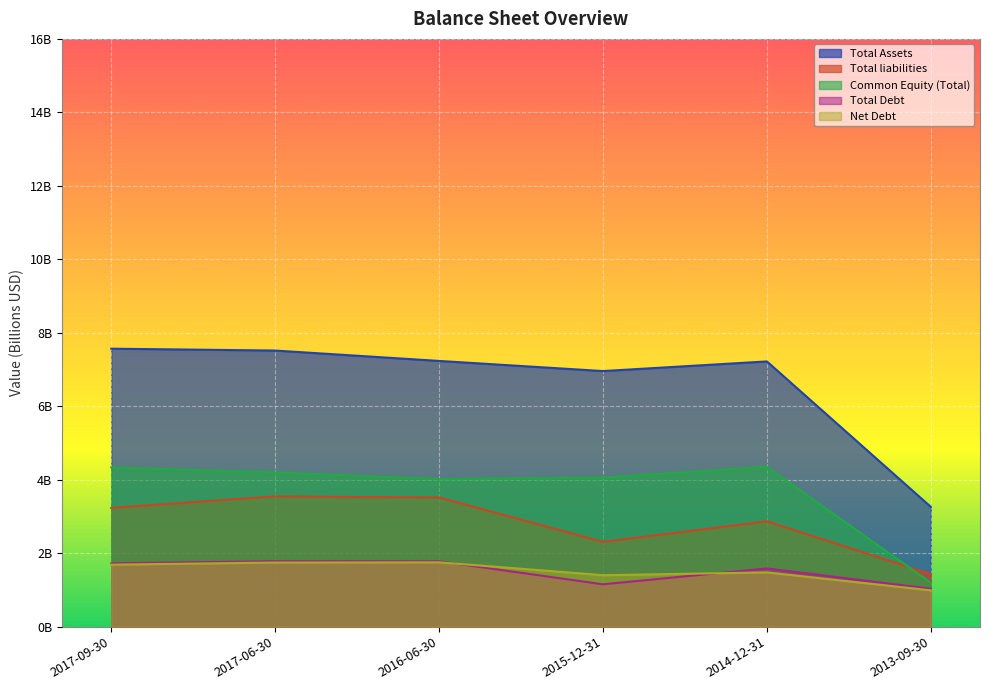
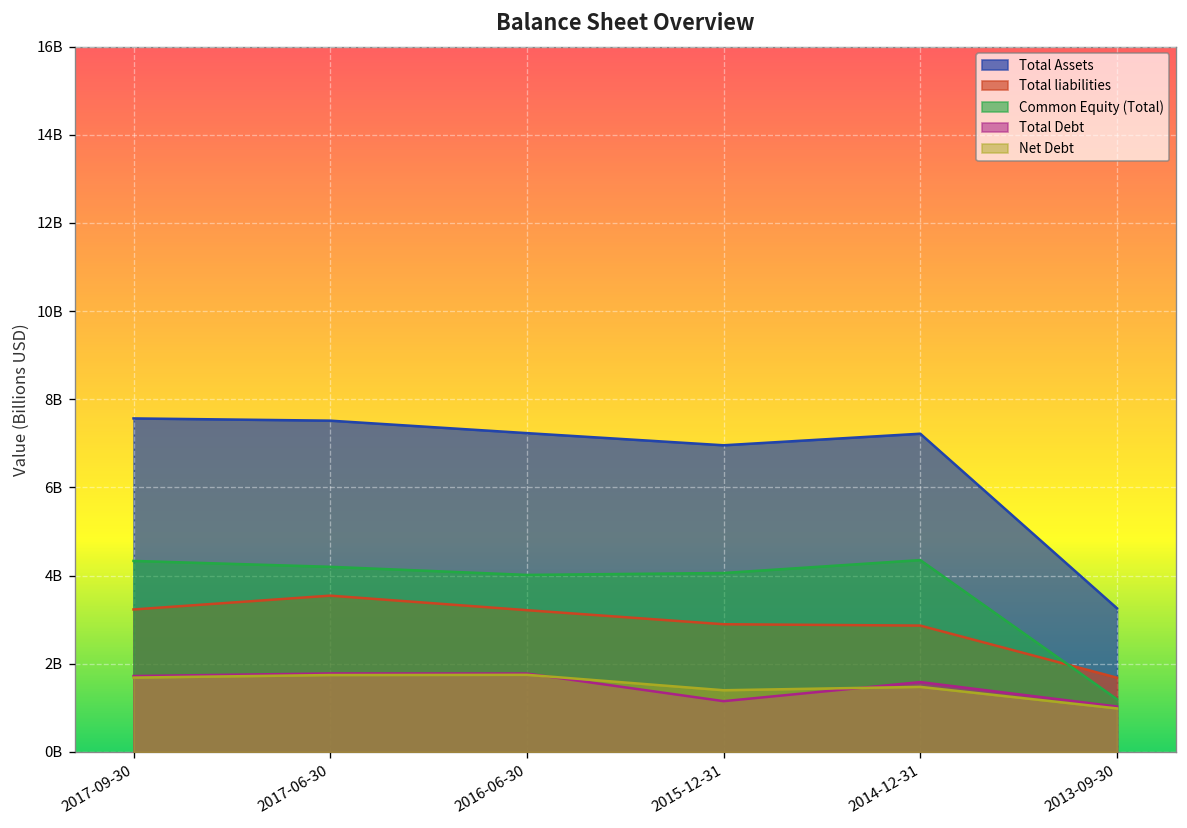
  {
    "Total Assets": {
      "2017-09-30": 7600000000,
      "2017-06-30": 7500000000,
      "2016-06-30": 7200000000,
      "2015-12-31": 7000000000,
      "2014-12-31": 7200000000,
      "2013-09-30": 3300000000
    },
    "Total liabilities": {
      "2017-09-30": 3200000000,
      "2017-06-30": 3500000000,
-     "2016-06-30": 3500000000,
-     "2015-12-31": 2300000000,
+     "2016-06-30": 3200000000,
+     "2015-12-31": 2900000000,
      "2014-12-31": 2900000000,
-     "2013-09-30": 1400000000
+     "2013-09-30": 1700000000
    },
    "Common Equity (Total)": {
      "2017-09-30": 4300000000,
      "2017-06-30": 4200000000,
      "2016-06-30": 4000000000,
      "2015-12-31": 4100000000,
      "2014-12-31": 4400000000,
      "2013-09-30": 1200000000
    },
    "Total Debt": {
      "2015-12-31": 1200000000,
      "2014-12-31": 1600000000
    },
    "Net Debt": {
      "2015-12-31": 1400000000,
      "2014-12-31": 1500000000
    }
  }
